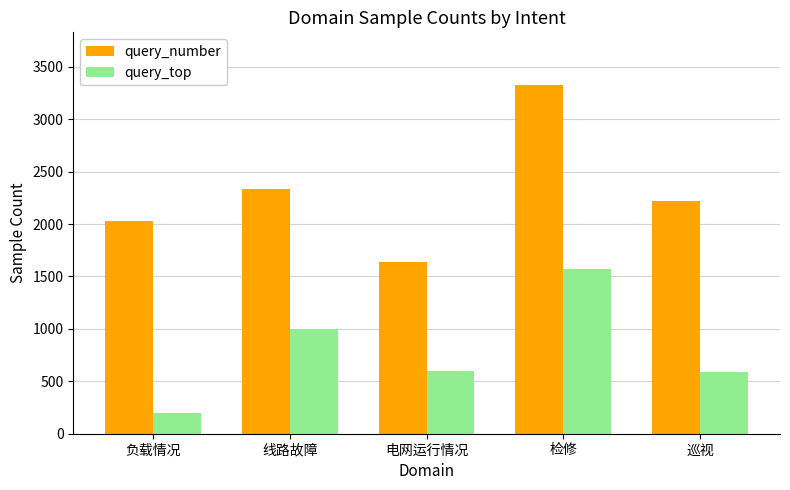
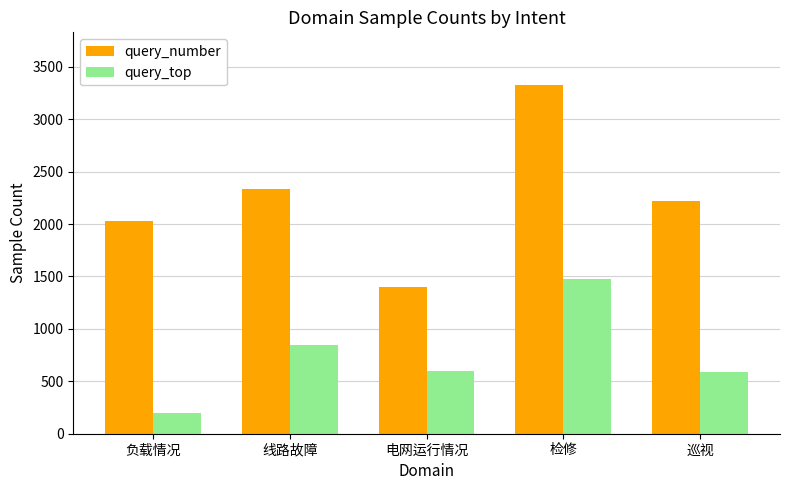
  {
    "query_number": {
      "负载情况": 2030,
      "线路故障": 2330,
-     "电网运行情况": 1640,
+     "电网运行情况": 1400,
      "检修": 3330,
      "巡视": 2220
    },
    "query_top": {
      "负载情况": 200,
-     "线路故障": 1000,
+     "线路故障": 850,
      "电网运行情况": 600,
-     "检修": 1570,
+     "检修": 1480,
      "巡视": 590
    }
  }
